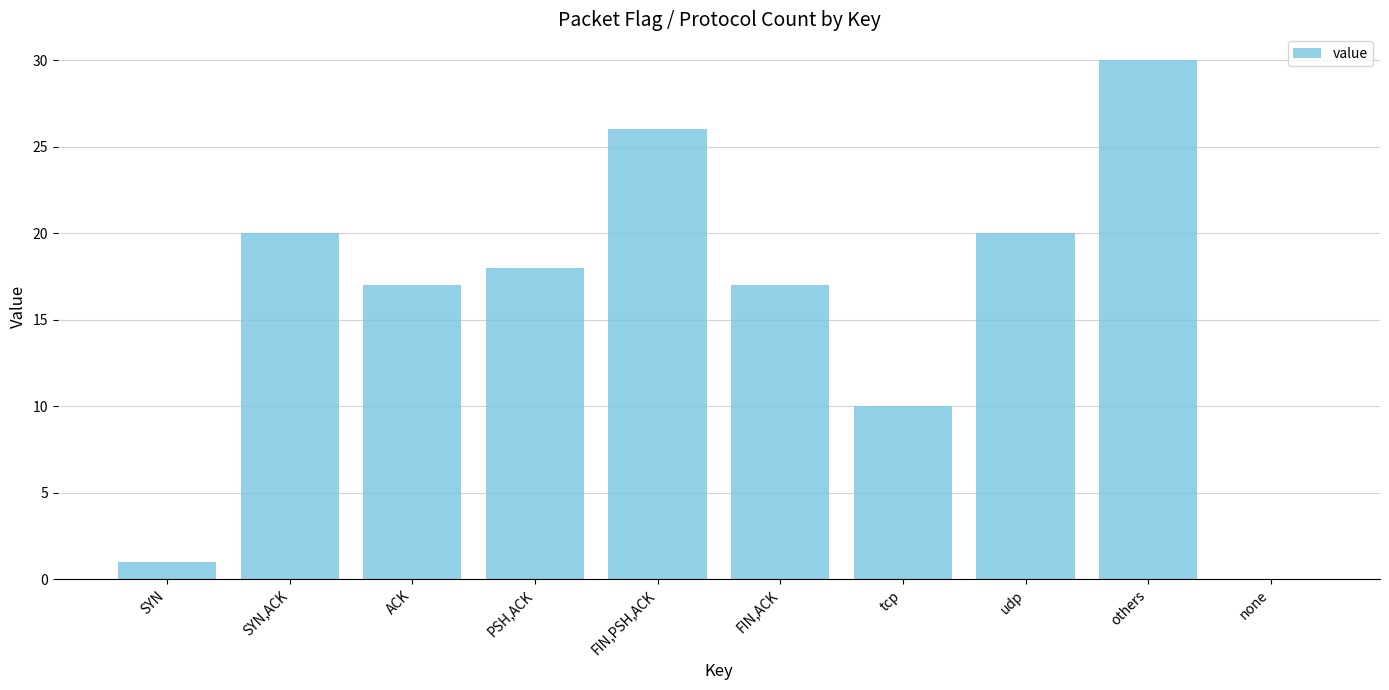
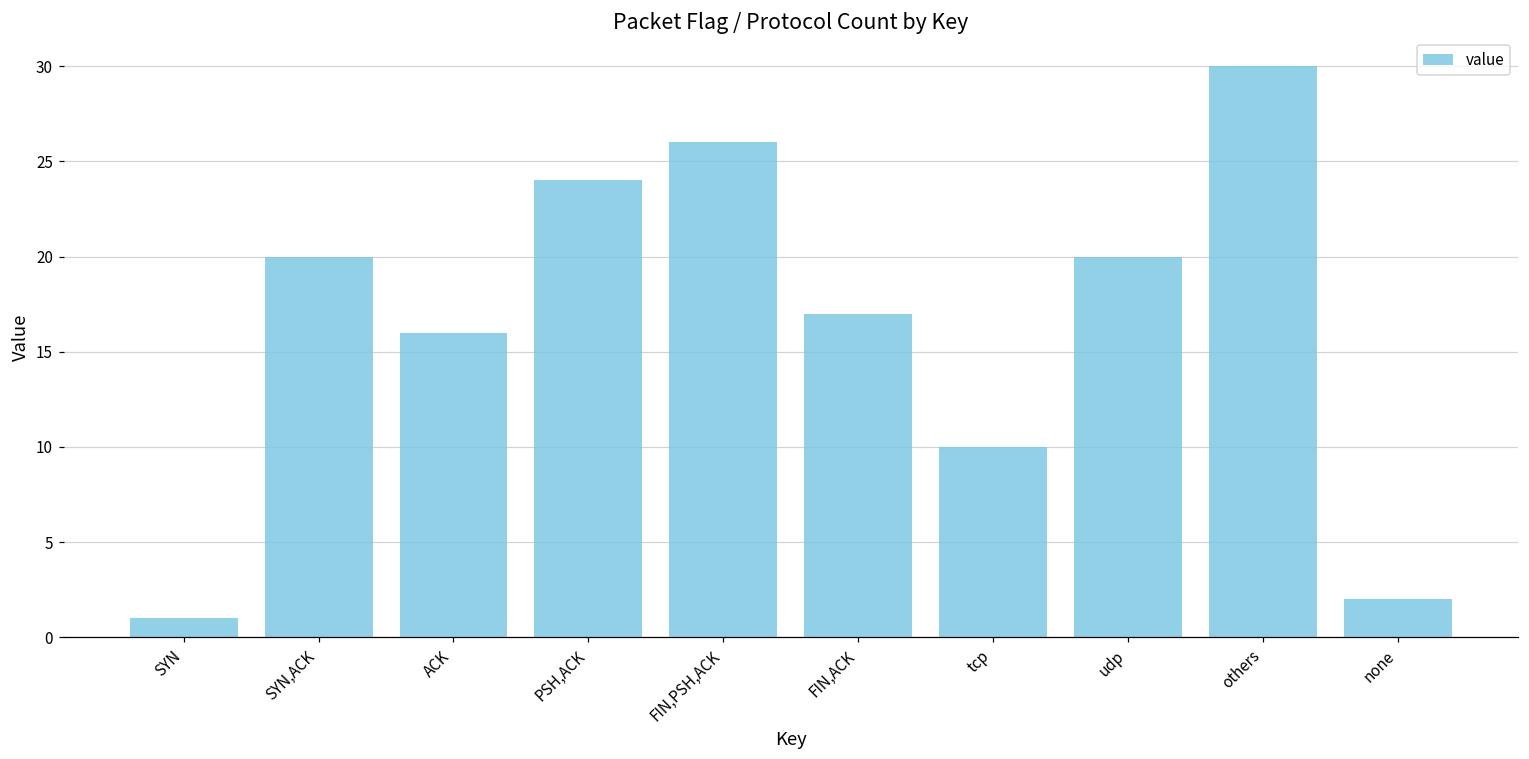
  {
    "SYN": 1,
    "SYN,ACK": 20,
-   "ACK": 17,
-   "PSH,ACK": 18,
+   "ACK": 16,
+   "PSH,ACK": 24,
    "FIN,PSH,ACK": 26,
    "FIN,ACK": 17,
    "tcp": 10,
    "udp": 20,
    "others": 30,
-   "none": 0
+   "none": 2
  }
